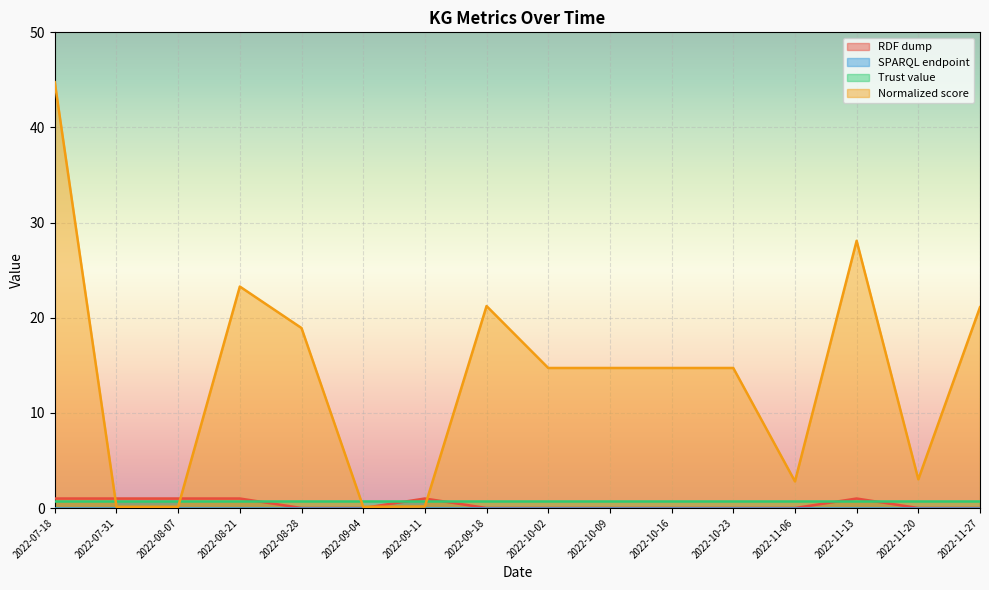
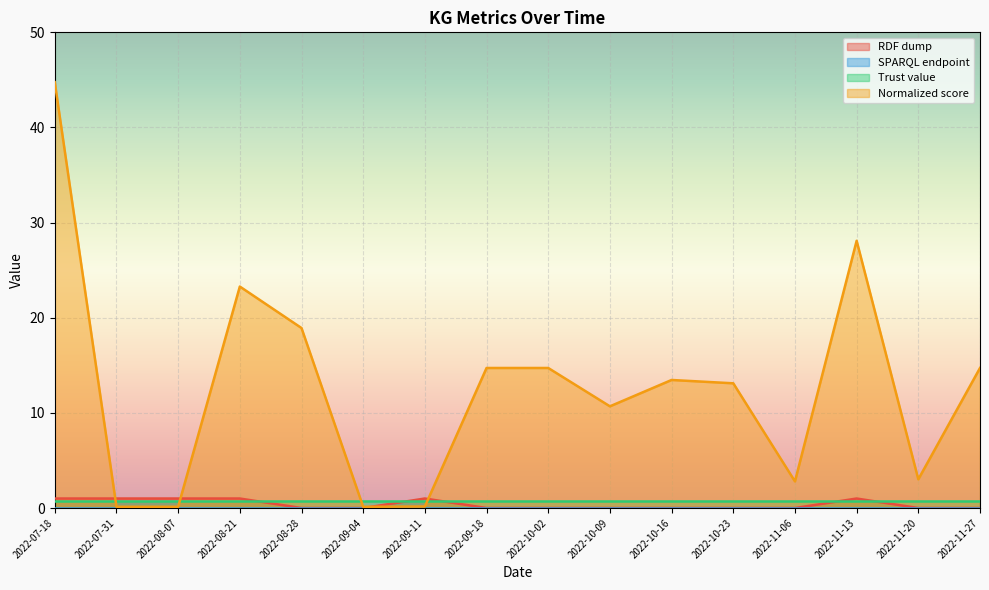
  {
    "SPARQL endpoint": {
      "2022-07-18": 0,
      "2022-08-21": 0,
      "2022-11-13": 0
    },
    "Trust value": {
      "2022-08-28": 1,
      "2022-09-04": 1,
      "2022-09-18": 1,
      "2022-10-02": 1,
      "2022-10-09": 1,
      "2022-10-16": 1,
      "2022-10-23": 1,
      "2022-11-06": 1,
      "2022-11-20": 1,
      "2022-11-27": 1
    },
    "Normalized score": {
      "2022-07-18": 45,
      "2022-08-21": 23,
      "2022-08-28": 19,
-     "2022-09-18": 21,
+     "2022-09-18": 15,
      "2022-10-02": 15,
-     "2022-10-09": 15,
-     "2022-10-16": 15,
-     "2022-10-23": 15,
+     "2022-10-09": 11,
+     "2022-10-16": 13,
+     "2022-10-23": 13,
      "2022-11-06": 3,
      "2022-11-13": 28,
      "2022-11-20": 3,
-     "2022-11-27": 21
+     "2022-11-27": 15
    }
  }
